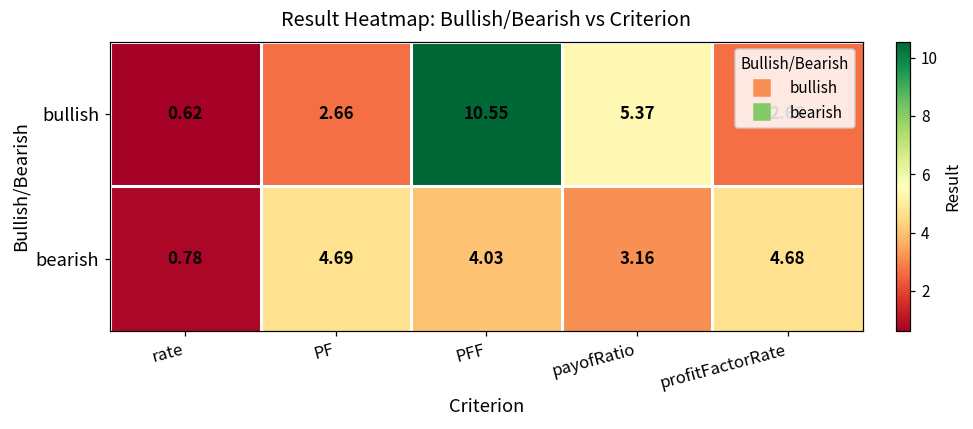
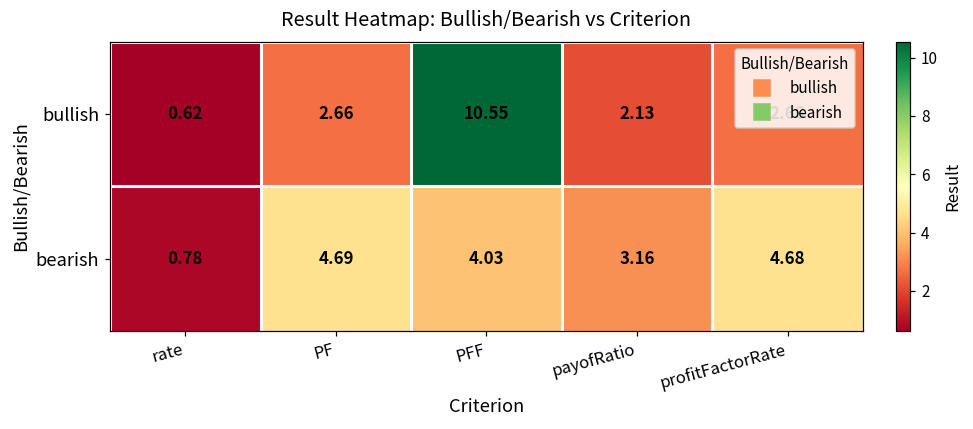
  {
    "bullish": {
      "rate": 0.62,
      "PF": 2.66,
      "PFF": 10.55,
-     "payofRatio": 5.37
+     "payofRatio": 2.13
    },
    "bearish": {
      "rate": 0.78,
      "PF": 4.69,
      "PFF": 4.03,
      "payofRatio": 3.16,
      "profitFactorRate": 4.68
    }
  }
